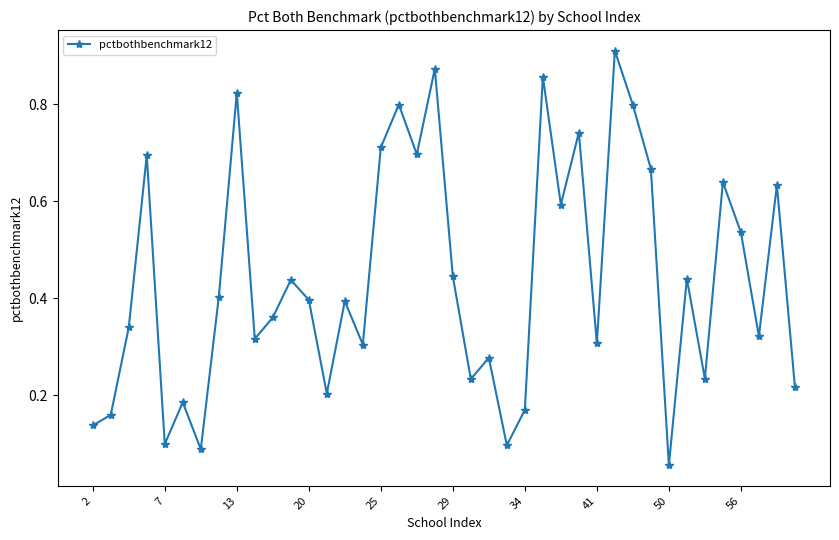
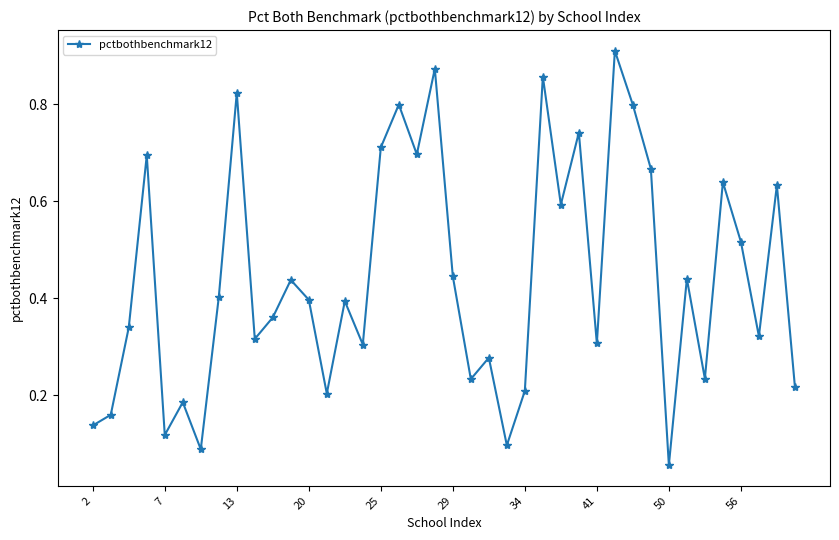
  {
    "2": 0.14,
-   "7": 0.10,
+   "7": 0.12,
    "13": 0.82,
    "20": 0.40,
    "25": 0.71,
    "29": 0.44,
-   "34": 0.17,
+   "34": 0.21,
    "41": 0.31,
    "50": 0.06,
-   "56": 0.54
+   "56": 0.52
  }
